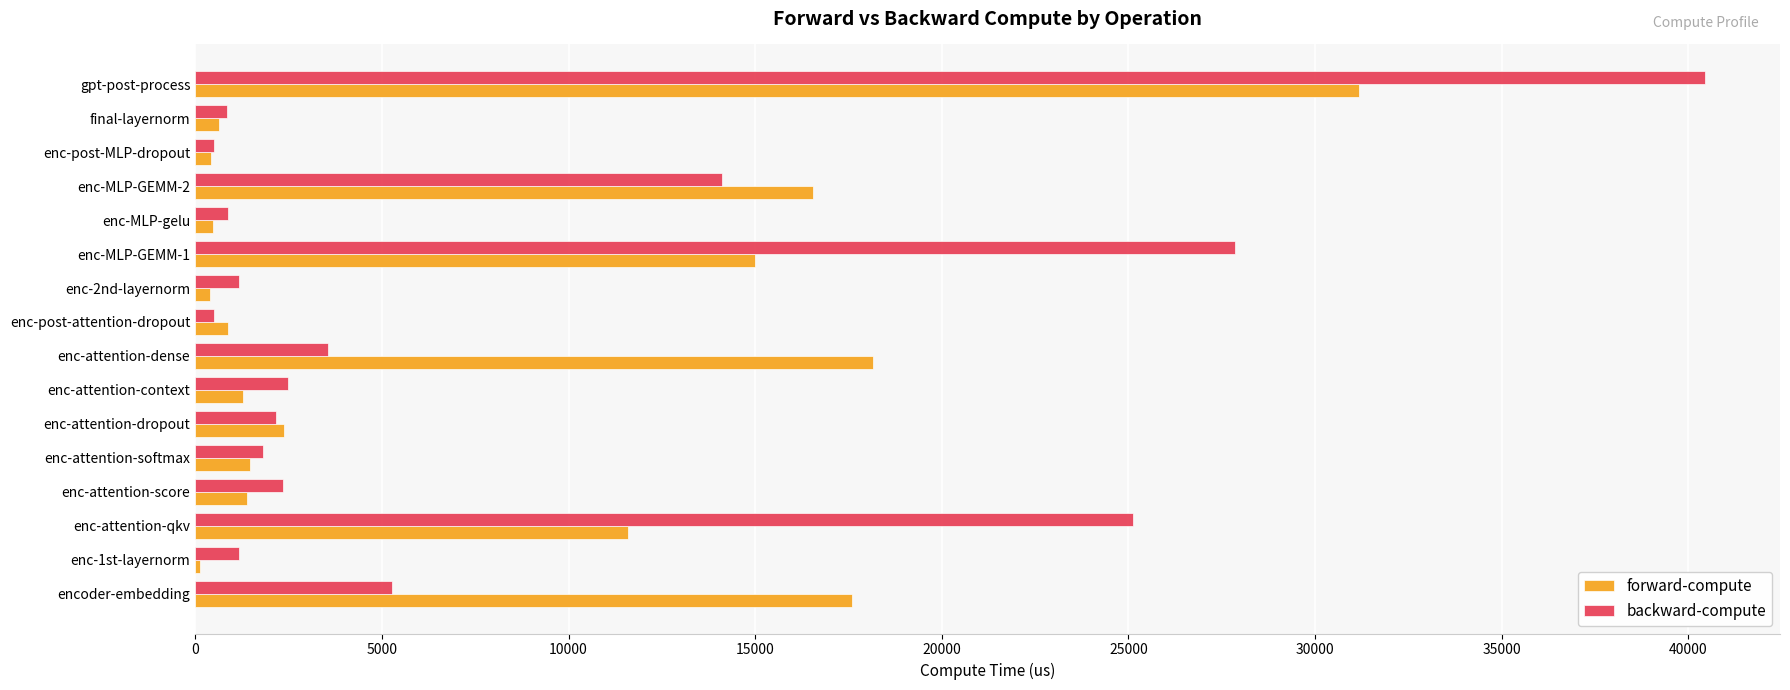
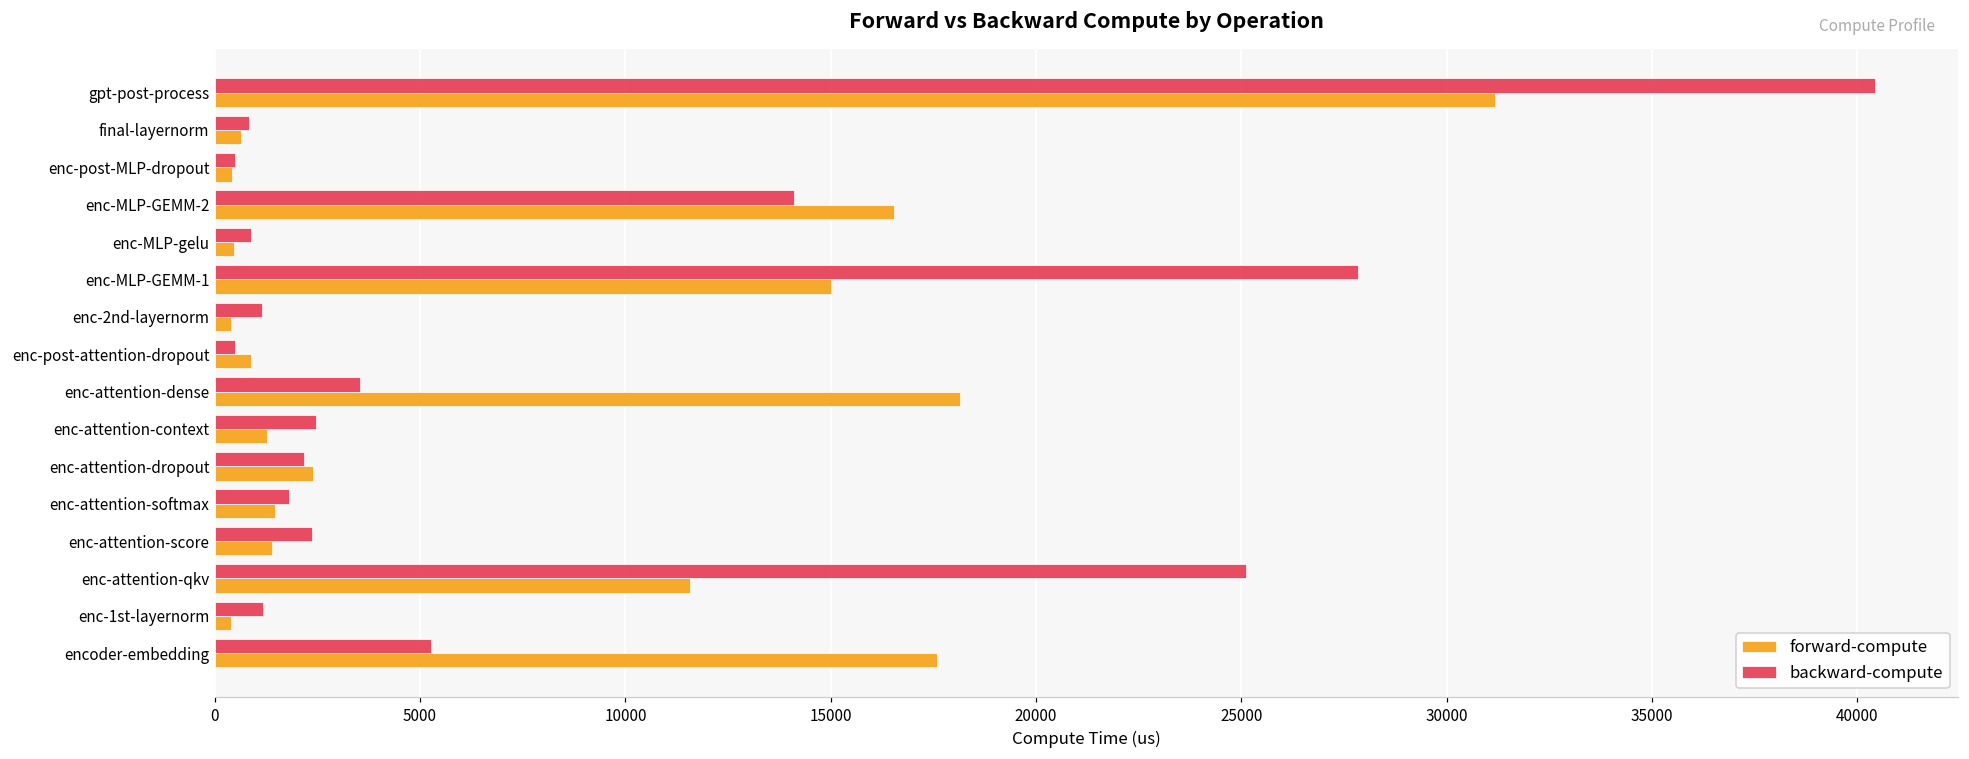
  {
    "forward-compute": {
      "gpt-post-process": 31200,
      "final-layernorm": 600,
      "enc-post-MLP-dropout": 400,
      "enc-MLP-GEMM-2": 16500,
      "enc-MLP-gelu": 500,
      "enc-MLP-GEMM-1": 15000,
      "enc-2nd-layernorm": 400,
      "enc-post-attention-dropout": 900,
      "enc-attention-dense": 18100,
      "enc-attention-context": 1300,
      "enc-attention-dropout": 2400,
      "enc-attention-softmax": 1500,
      "enc-attention-score": 1400,
      "enc-attention-qkv": 11600,
-     "enc-1st-layernorm": 100,
+     "enc-1st-layernorm": 400,
      "encoder-embedding": 17600
    },
    "backward-compute": {
      "gpt-post-process": 40400,
      "final-layernorm": 800,
      "enc-post-MLP-dropout": 500,
      "enc-MLP-GEMM-2": 14100,
      "enc-MLP-gelu": 900,
      "enc-MLP-GEMM-1": 27900,
      "enc-2nd-layernorm": 1200,
      "enc-post-attention-dropout": 500,
      "enc-attention-dense": 3500,
      "enc-attention-context": 2500,
      "enc-attention-dropout": 2200,
      "enc-attention-softmax": 1800,
      "enc-attention-score": 2400,
      "enc-attention-qkv": 25100,
      "enc-1st-layernorm": 1200,
      "encoder-embedding": 5300
    }
  }
